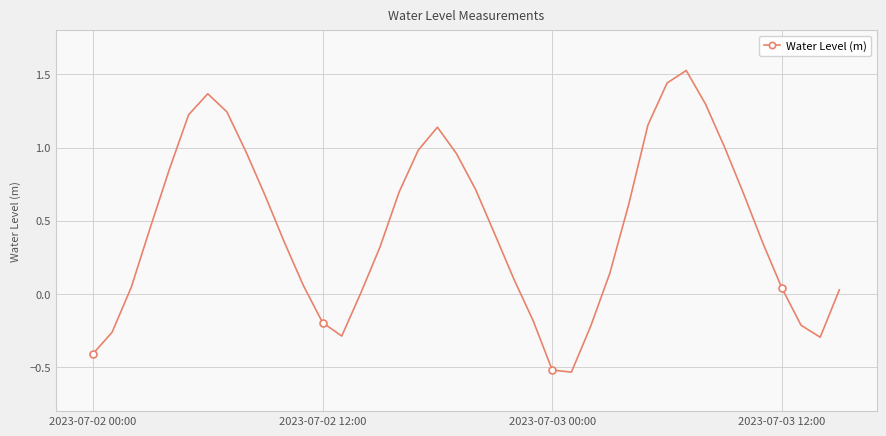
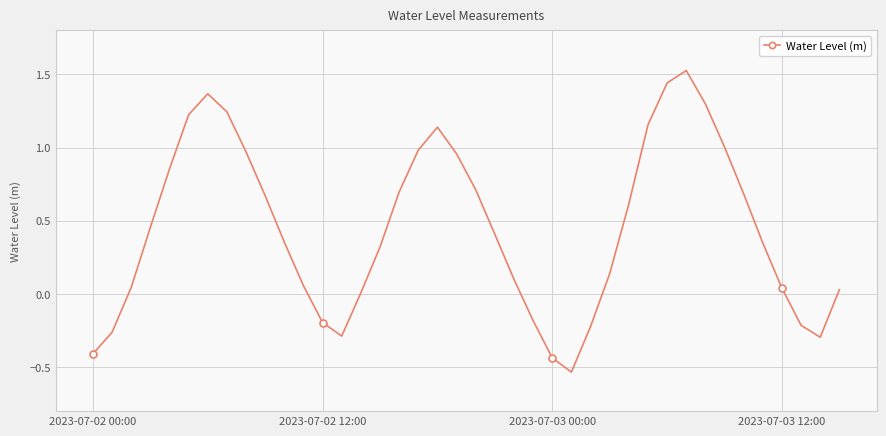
  {
    "2023-07-02 00:00": -0.41,
    "2023-07-02 12:00": -0.20,
-   "2023-07-03 00:00": -0.52,
+   "2023-07-03 00:00": -0.44,
    "2023-07-03 12:00": 0.04
  }
